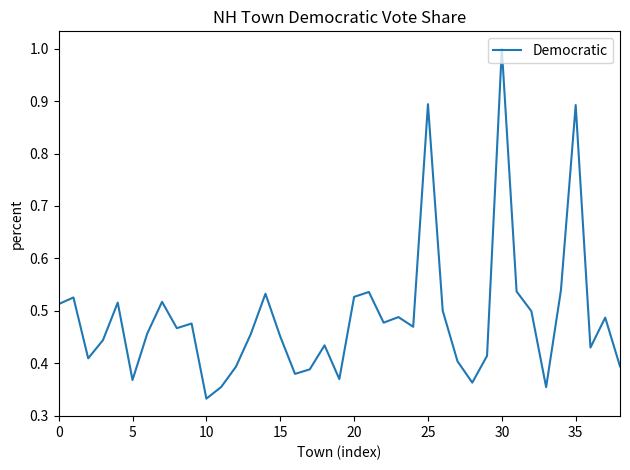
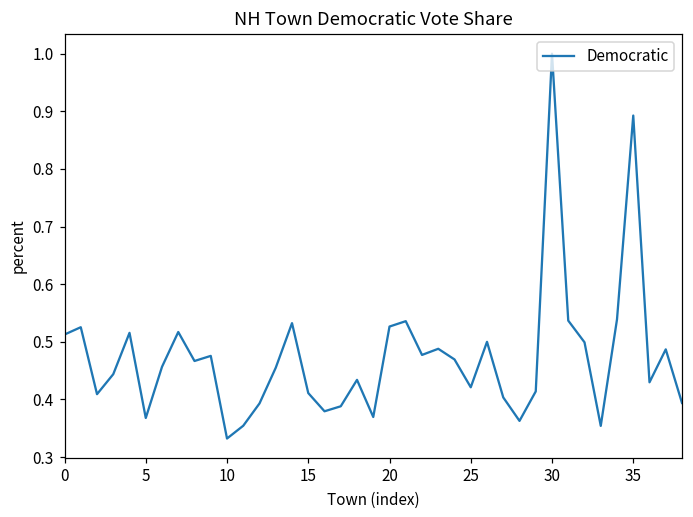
  {
    "0": 0.51,
    "5": 0.37,
    "10": 0.33,
-   "15": 0.45,
+   "15": 0.41,
    "20": 0.53,
-   "25": 0.89,
+   "25": 0.42,
    "35": 0.89
  }
